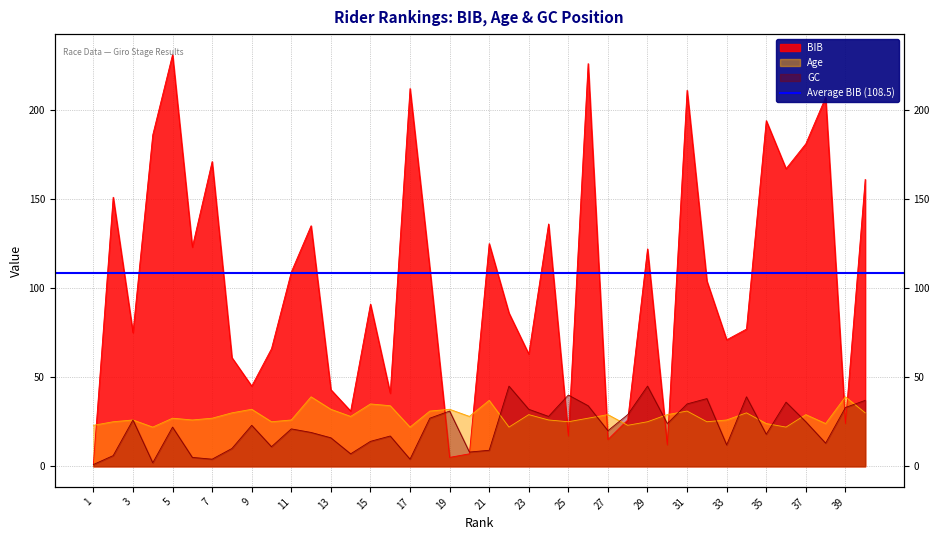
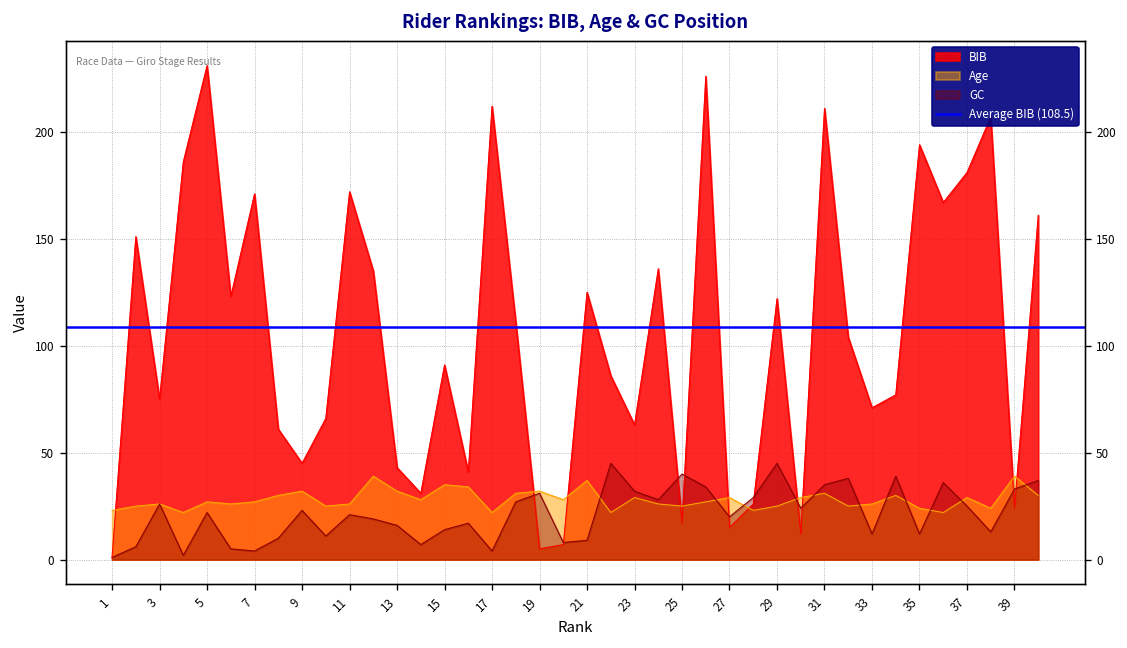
  {
    "BIB": {
      "3": 75,
      "5": 231,
      "7": 171,
      "9": 45,
-     "11": 109,
+     "11": 172,
      "13": 43,
      "15": 91,
      "17": 212,
      "19": 5,
      "21": 125,
      "23": 63,
      "25": 17,
      "27": 15,
      "29": 122,
      "31": 211,
      "33": 71,
      "35": 194,
      "37": 181,
      "39": 24
    },
    "Age": {
      "1": 23,
      "5": 27,
      "7": 27,
      "9": 32,
      "11": 26,
      "13": 32,
      "15": 35,
      "17": 22,
      "21": 37,
      "23": 29,
      "25": 25,
      "27": 29,
      "29": 25,
      "31": 31,
      "33": 26,
      "35": 24,
      "37": 29,
      "39": 39
    },
    "GC": {
      "5": 22,
      "7": 4,
      "9": 23,
      "11": 21,
      "13": 16,
      "15": 14,
      "17": 4,
      "21": 9,
      "23": 32,
      "25": 40,
      "27": 20,
      "29": 45,
      "31": 35,
      "33": 12,
-     "35": 18,
+     "35": 12,
      "37": 25,
      "39": 33
    }
  }
